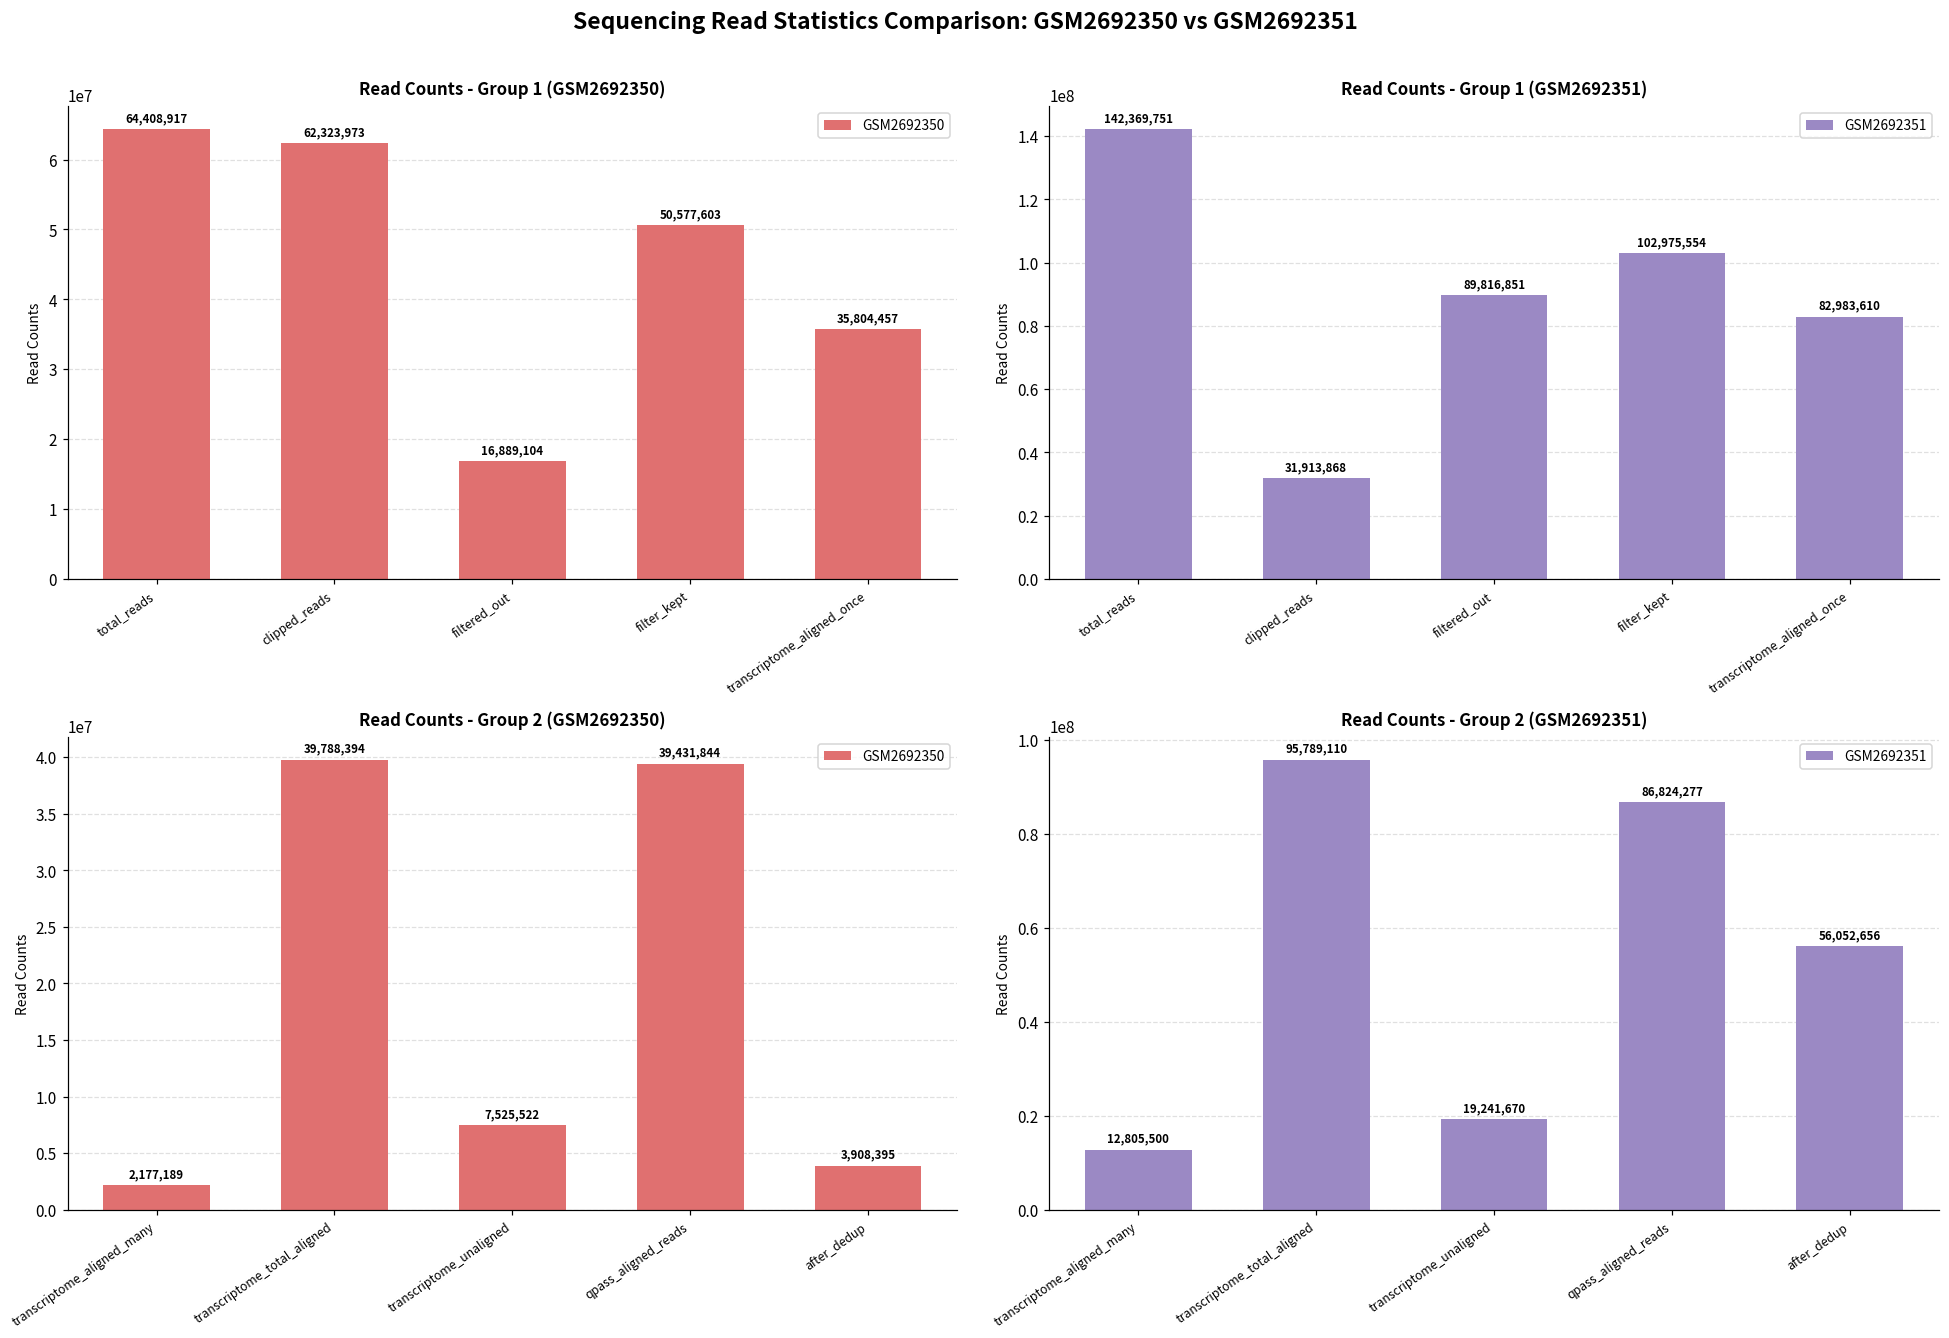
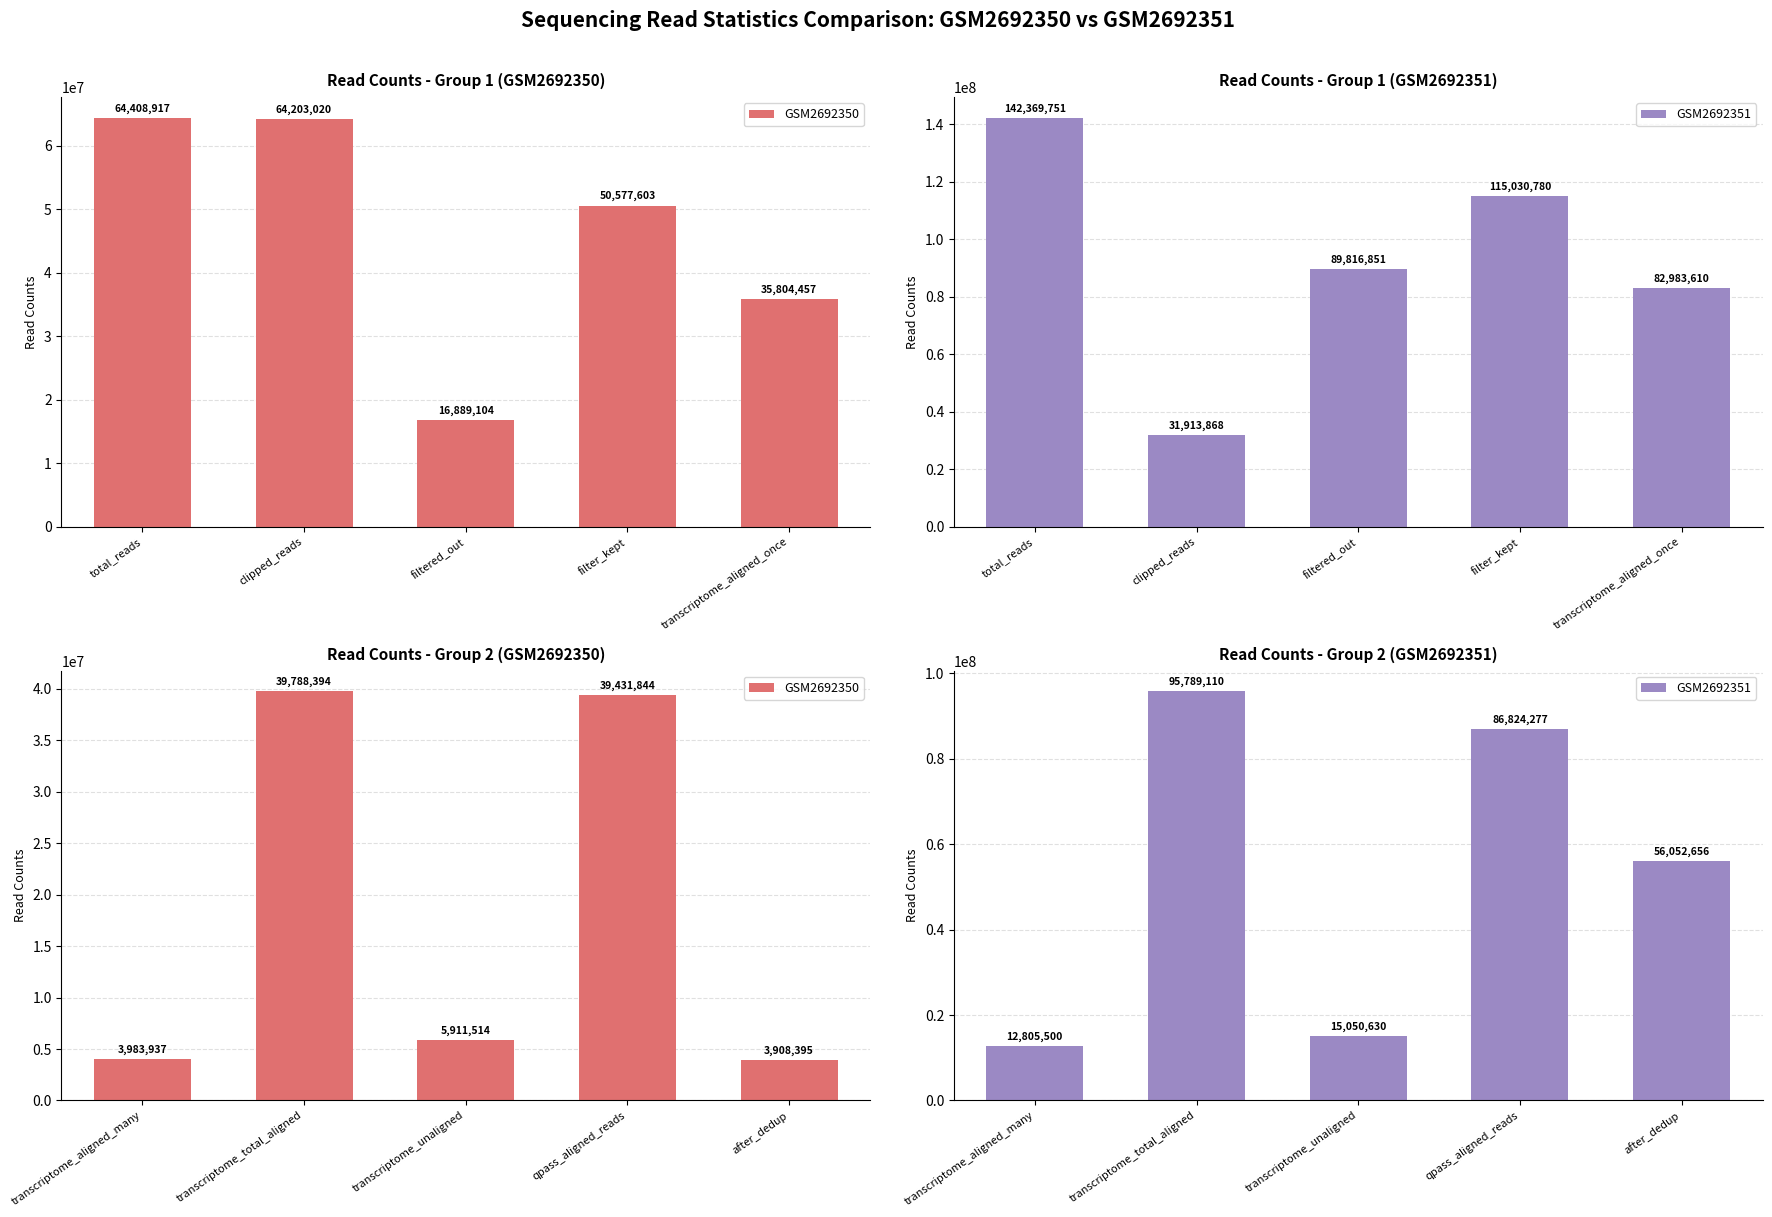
  {
    "Read Counts - Group 1 (GSM2692350)": {
      "total_reads": "64,408,917",
-     "clipped_reads": "62,323,973",
+     "clipped_reads": "64,203,020",
      "filtered_out": "16,889,104",
      "filter_kept": "50,577,603",
      "transcriptome_aligned_once": "35,804,457"
    },
    "Read Counts - Group 1 (GSM2692351)": {
      "total_reads": "142,369,751",
      "clipped_reads": "31,913,868",
      "filtered_out": "89,816,851",
-     "filter_kept": "102,975,554",
+     "filter_kept": "115,030,780",
      "transcriptome_aligned_once": "82,983,610"
    },
    "Read Counts - Group 2 (GSM2692350)": {
-     "transcriptome_aligned_many": "2,177,189",
+     "transcriptome_aligned_many": "3,983,937",
      "transcriptome_total_aligned": "39,788,394",
-     "transcriptome_unaligned": "7,525,522",
+     "transcriptome_unaligned": "5,911,514",
      "qpass_aligned_reads": "39,431,844",
      "after_dedup": "3,908,395"
    },
    "Read Counts - Group 2 (GSM2692351)": {
      "transcriptome_aligned_many": "12,805,500",
      "transcriptome_total_aligned": "95,789,110",
-     "transcriptome_unaligned": "19,241,670",
+     "transcriptome_unaligned": "15,050,630",
      "qpass_aligned_reads": "86,824,277",
      "after_dedup": "56,052,656"
    }
  }
